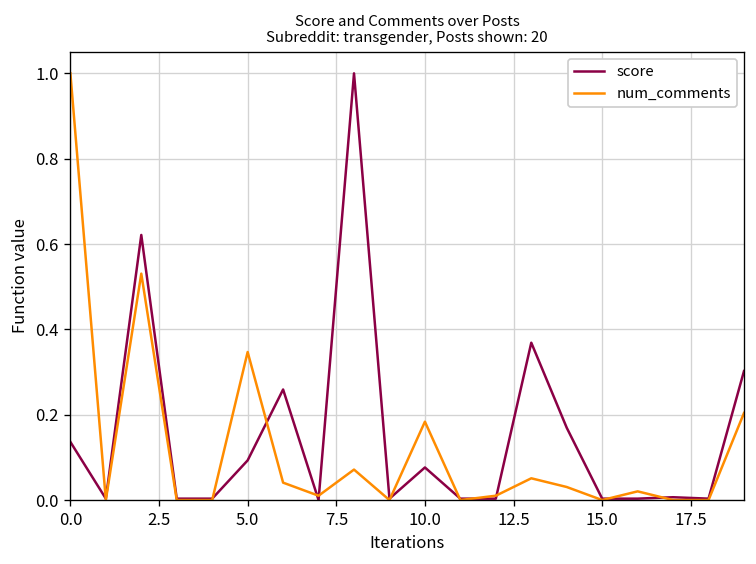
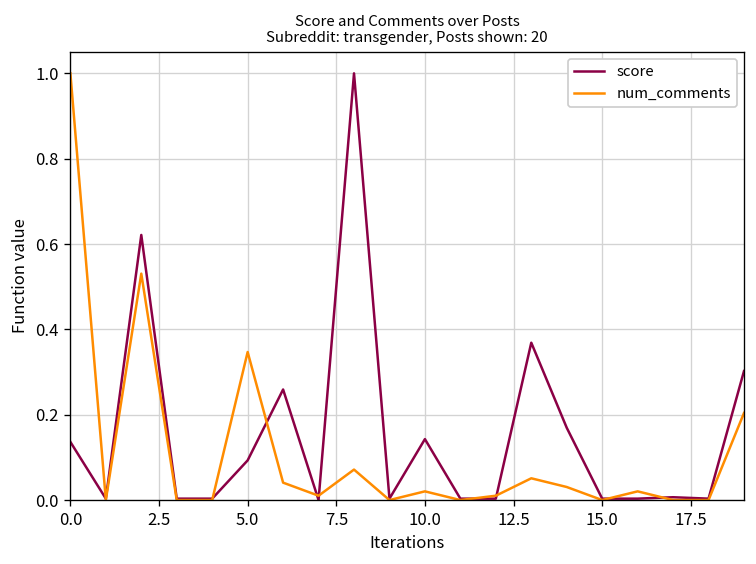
  {
    "score": {
      "0.0": 0.14,
      "5.0": 0.09,
-     "10.0": 0.08
+     "10.0": 0.14
    },
    "num_comments": {
      "0.0": 1.00,
      "5.0": 0.35,
-     "10.0": 0.18
+     "10.0": 0.02
    }
  }
